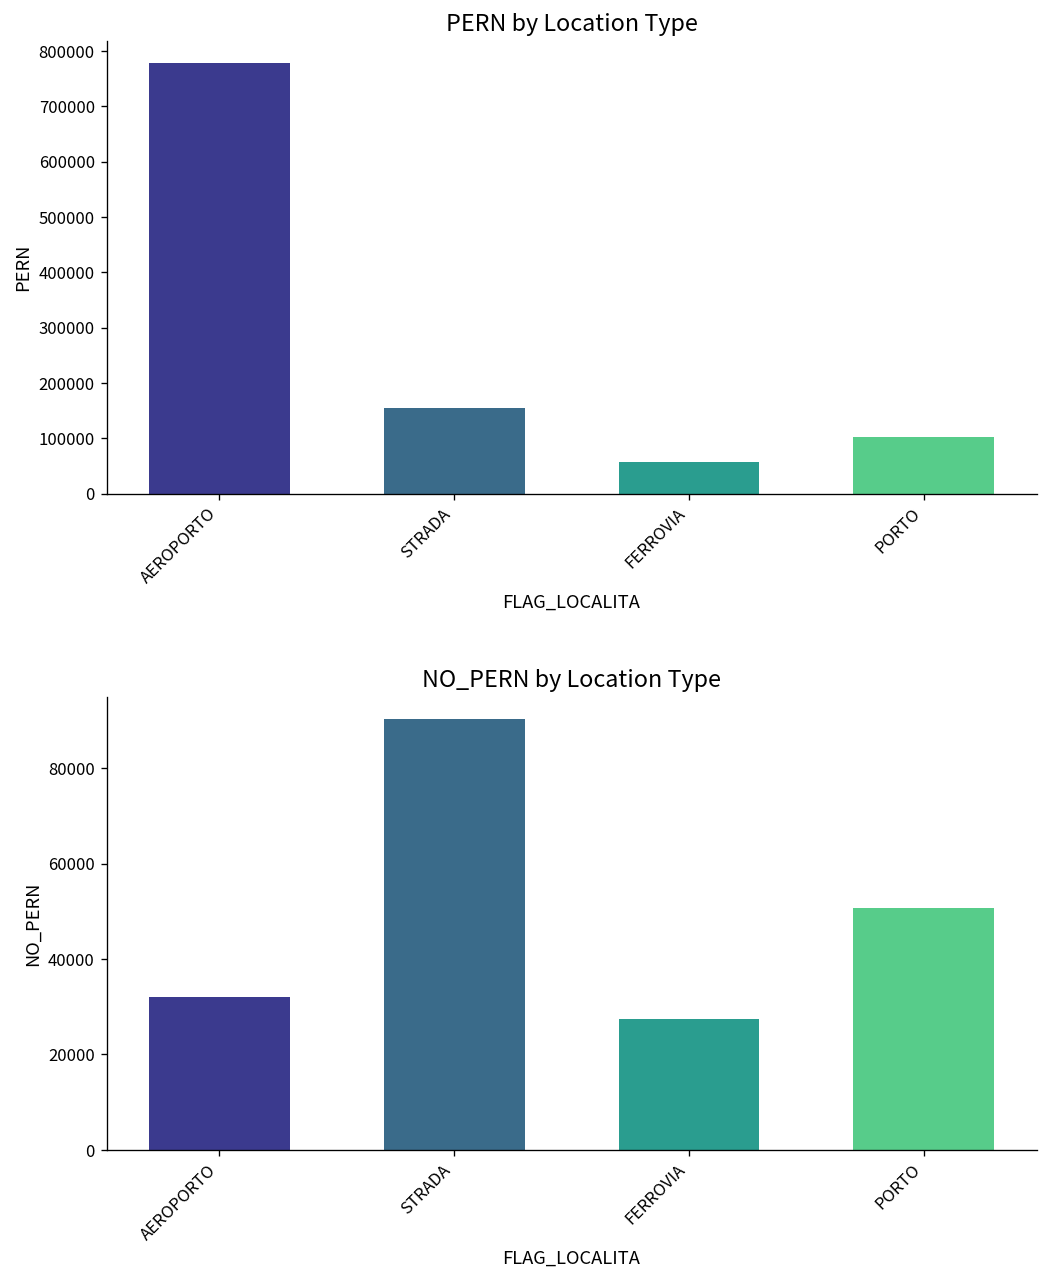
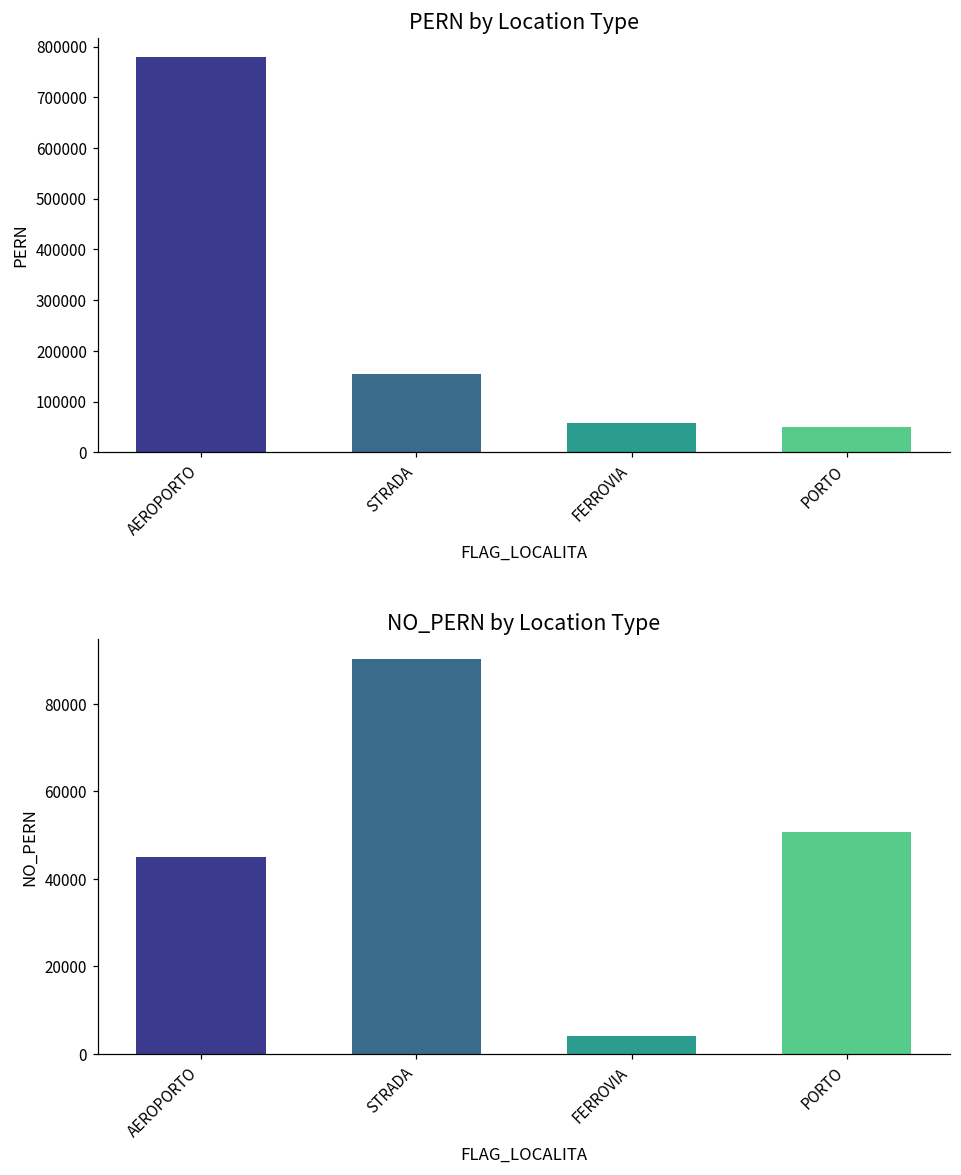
  {
    "PERN by Location Type": {
      "AEROPORTO": 780000,
      "STRADA": 160000,
      "FERROVIA": 60000,
-     "PORTO": 100000
+     "PORTO": 50000
    },
    "NO_PERN by Location Type": {
-     "AEROPORTO": 32000,
+     "AEROPORTO": 45000,
      "STRADA": 90000,
-     "FERROVIA": 27000,
+     "FERROVIA": 4000,
      "PORTO": 51000
    }
  }
